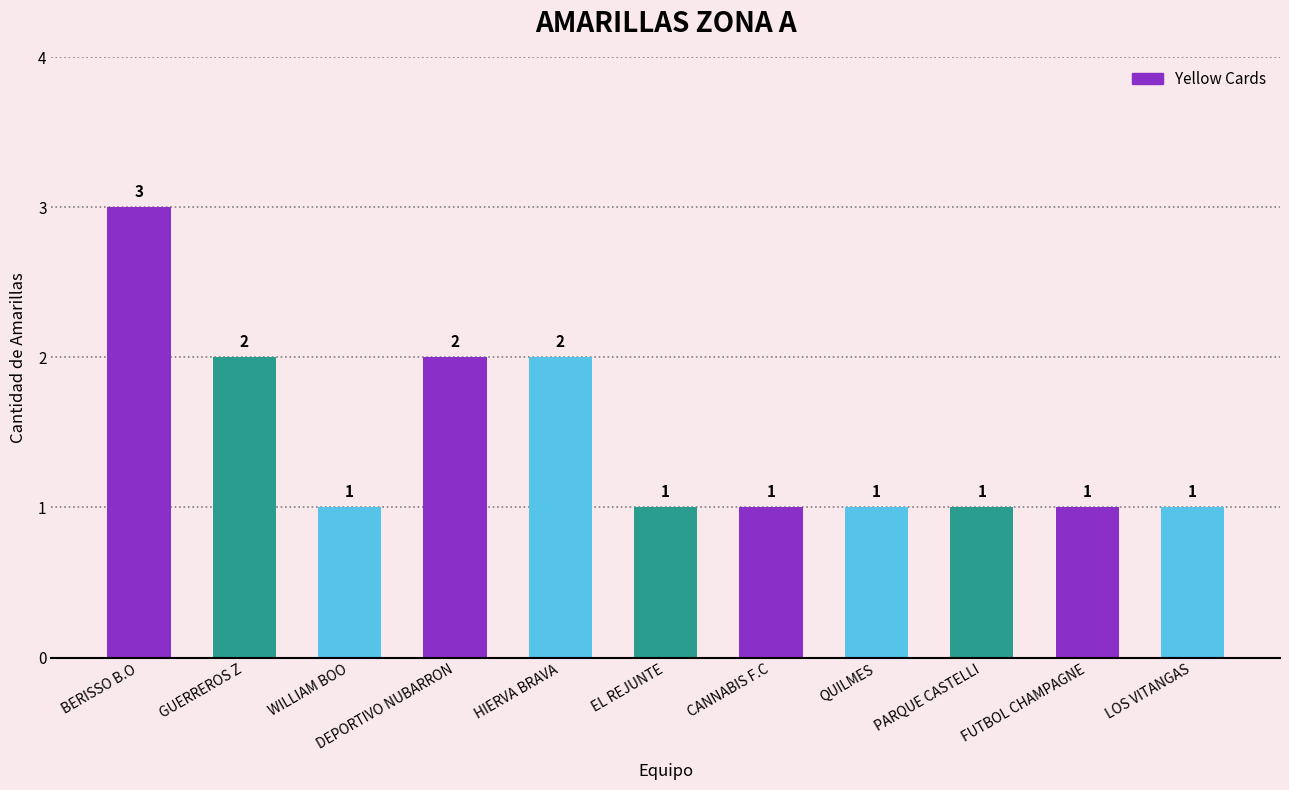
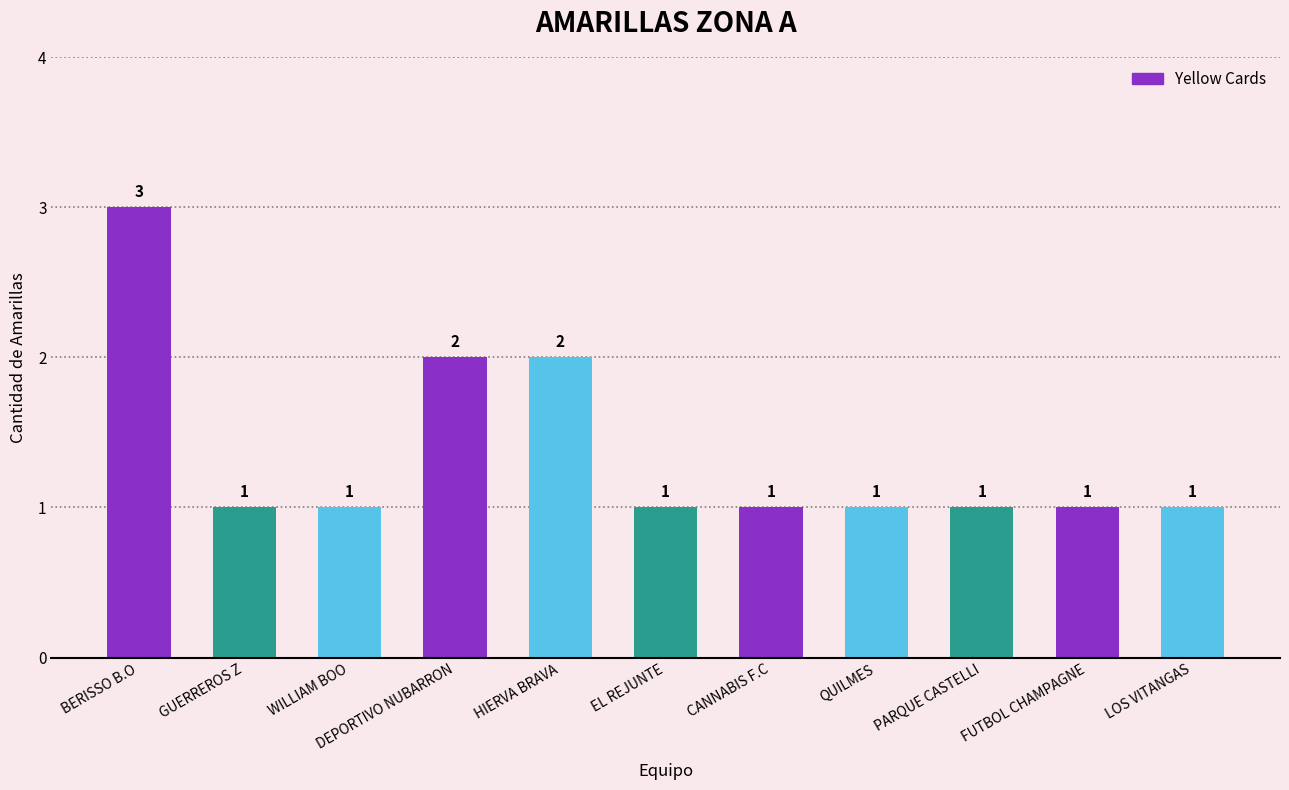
  {
    "BERISSO B.O": 3,
-   "GUERREROS Z": 2,
+   "GUERREROS Z": 1,
    "WILLIAM BOO": 1,
    "DEPORTIVO NUBARRON": 2,
    "HIERVA BRAVA": 2,
    "EL REJUNTE": 1,
    "CANNABIS F.C": 1,
    "QUILMES": 1,
    "PARQUE CASTELLI": 1,
    "FUTBOL CHAMPAGNE": 1,
    "LOS VITANGAS": 1
  }
